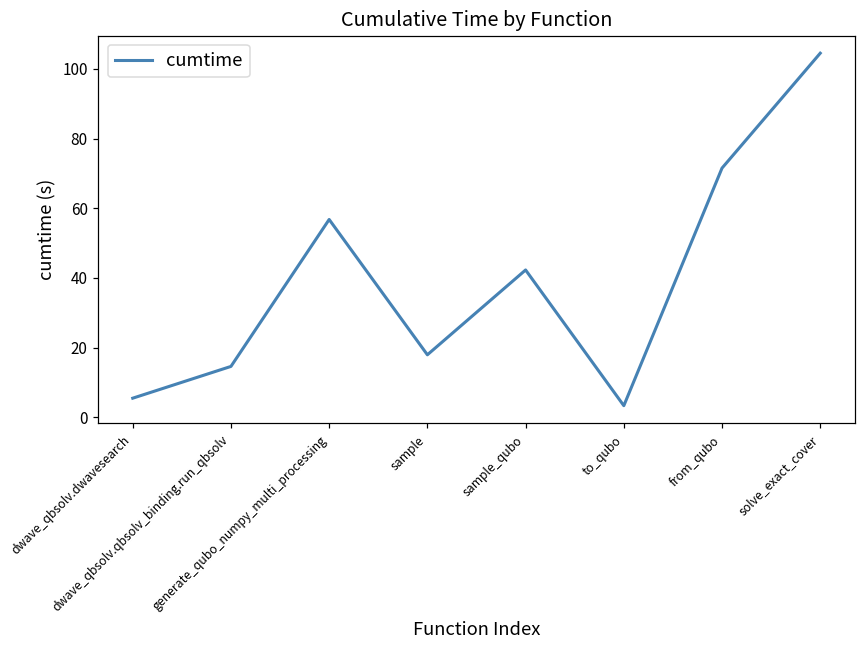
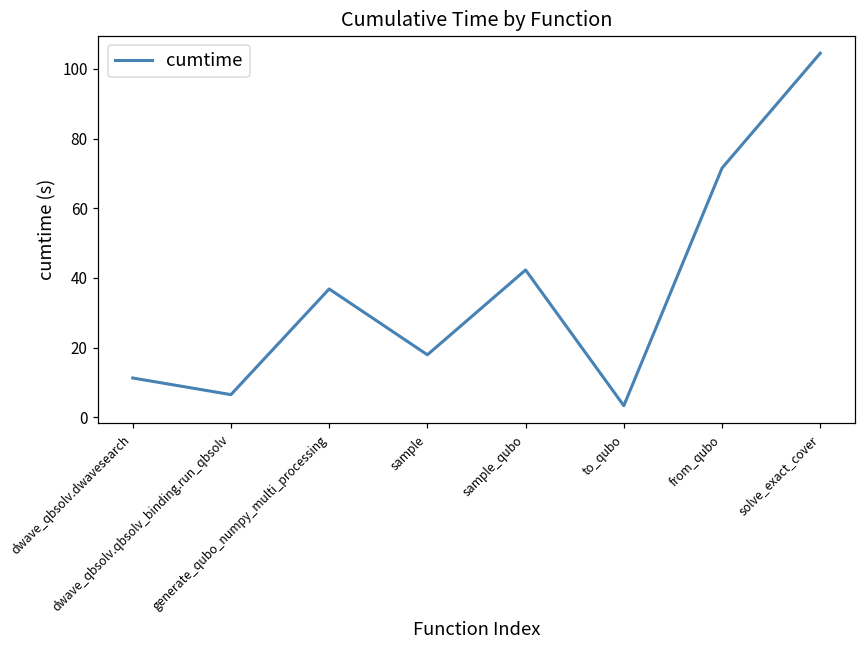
  {
-   "dwave_qbsolv.dwavesearch": 5,
-   "dwave_qbsolv.qbsolv_binding.run_qbsolv": 15,
-   "generate_qubo_numpy_multi_processing": 57,
+   "dwave_qbsolv.dwavesearch": 11,
+   "dwave_qbsolv.qbsolv_binding.run_qbsolv": 7,
+   "generate_qubo_numpy_multi_processing": 37,
    "sample": 18,
    "sample_qubo": 42,
    "to_qubo": 3,
    "from_qubo": 72,
    "solve_exact_cover": 105
  }
